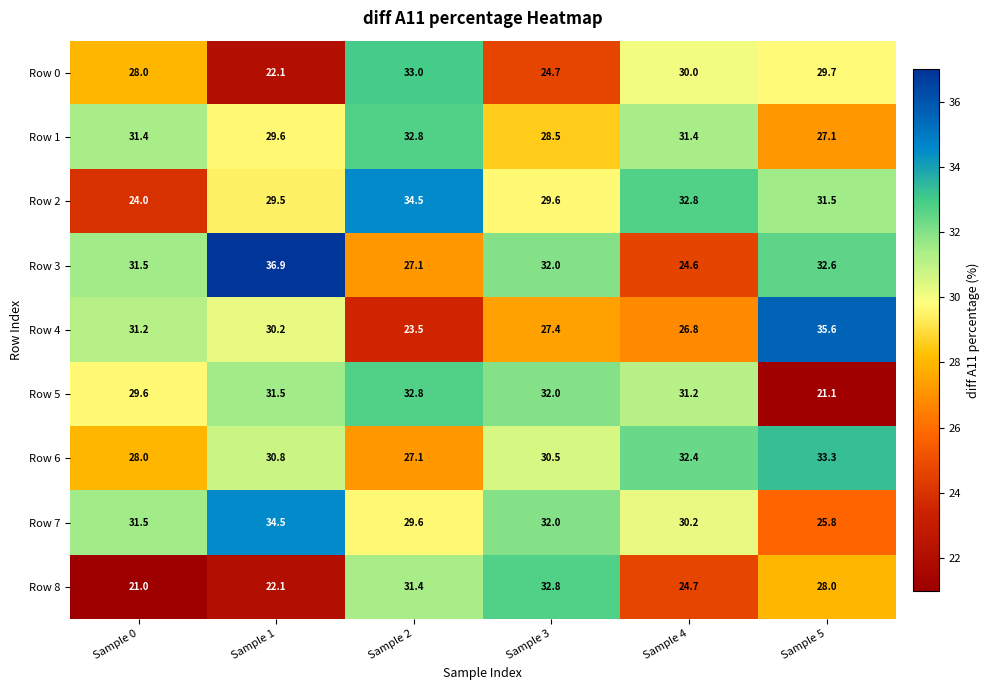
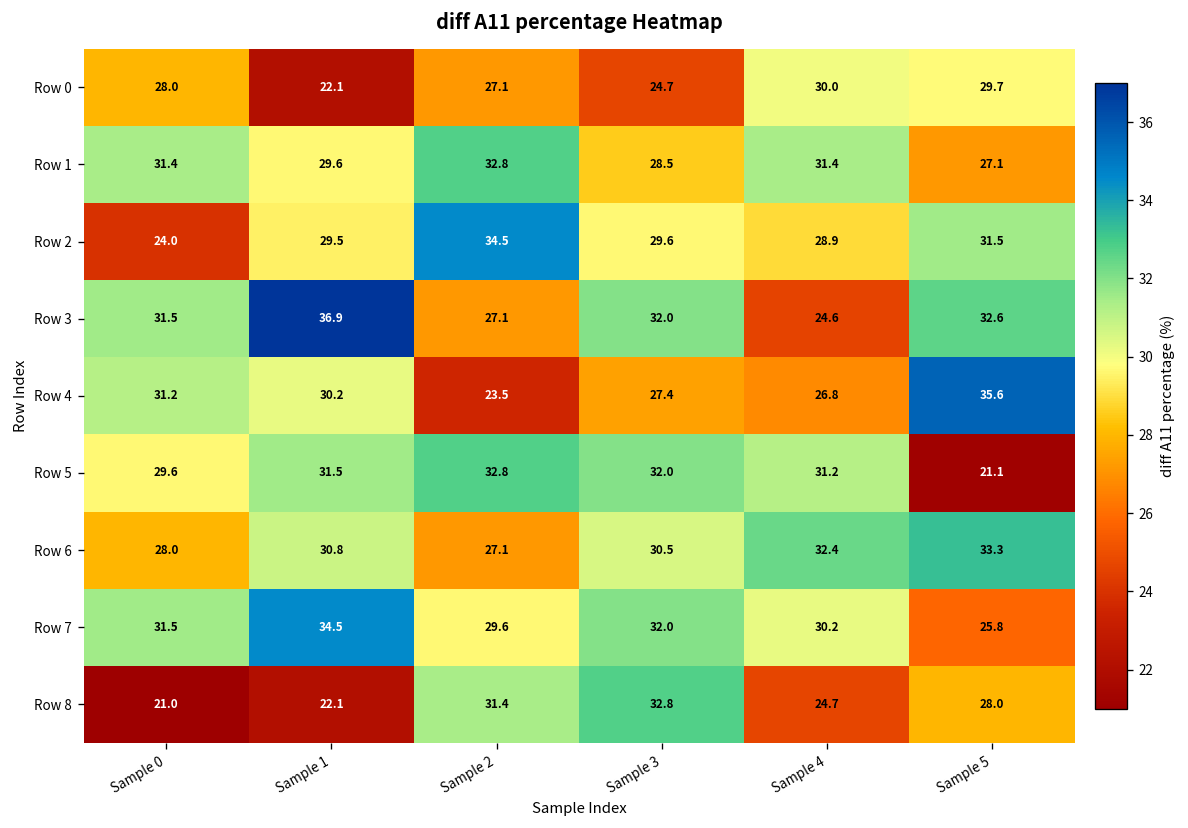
  {
    "Row 0": {
      "Sample 0": 28.0,
      "Sample 1": 22.1,
-     "Sample 2": 33.0,
+     "Sample 2": 27.1,
      "Sample 3": 24.7,
      "Sample 4": 30.0,
      "Sample 5": 29.7
    },
    "Row 1": {
      "Sample 0": 31.4,
      "Sample 1": 29.6,
      "Sample 2": 32.8,
      "Sample 3": 28.5,
      "Sample 4": 31.4,
      "Sample 5": 27.1
    },
    "Row 2": {
      "Sample 0": 24.0,
      "Sample 1": 29.5,
      "Sample 2": 34.5,
      "Sample 3": 29.6,
-     "Sample 4": 32.8,
+     "Sample 4": 28.9,
      "Sample 5": 31.5
    },
    "Row 3": {
      "Sample 0": 31.5,
      "Sample 1": 36.9,
      "Sample 2": 27.1,
      "Sample 3": 32.0,
      "Sample 4": 24.6,
      "Sample 5": 32.6
    },
    "Row 4": {
      "Sample 0": 31.2,
      "Sample 1": 30.2,
      "Sample 2": 23.5,
      "Sample 3": 27.4,
      "Sample 4": 26.8,
      "Sample 5": 35.6
    },
    "Row 5": {
      "Sample 0": 29.6,
      "Sample 1": 31.5,
      "Sample 2": 32.8,
      "Sample 3": 32.0,
      "Sample 4": 31.2,
      "Sample 5": 21.1
    },
    "Row 6": {
      "Sample 0": 28.0,
      "Sample 1": 30.8,
      "Sample 2": 27.1,
      "Sample 3": 30.5,
      "Sample 4": 32.4,
      "Sample 5": 33.3
    },
    "Row 7": {
      "Sample 0": 31.5,
      "Sample 1": 34.5,
      "Sample 2": 29.6,
      "Sample 3": 32.0,
      "Sample 4": 30.2,
      "Sample 5": 25.8
    },
    "Row 8": {
      "Sample 0": 21.0,
      "Sample 1": 22.1,
      "Sample 2": 31.4,
      "Sample 3": 32.8,
      "Sample 4": 24.7,
      "Sample 5": 28.0
    }
  }
